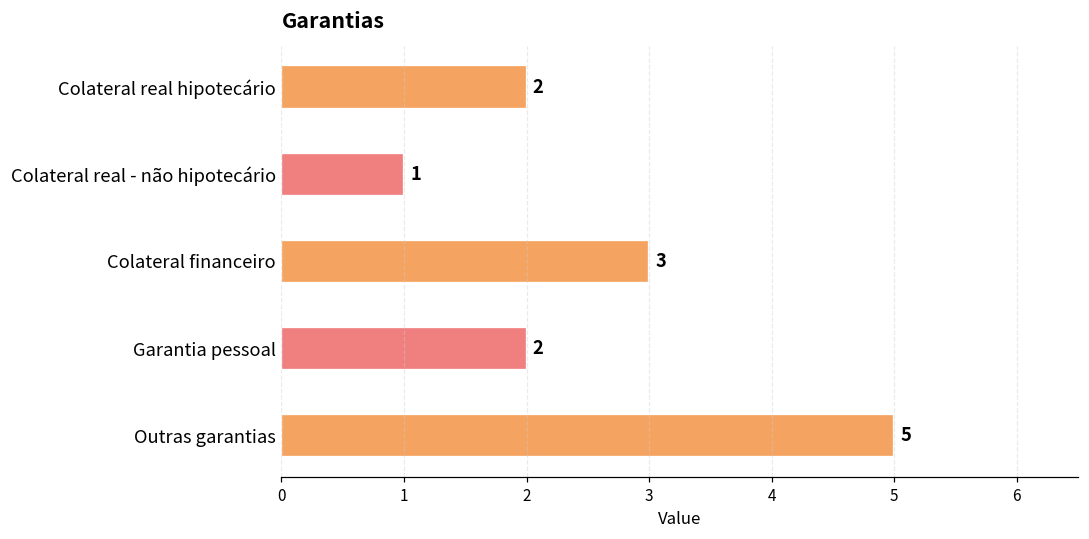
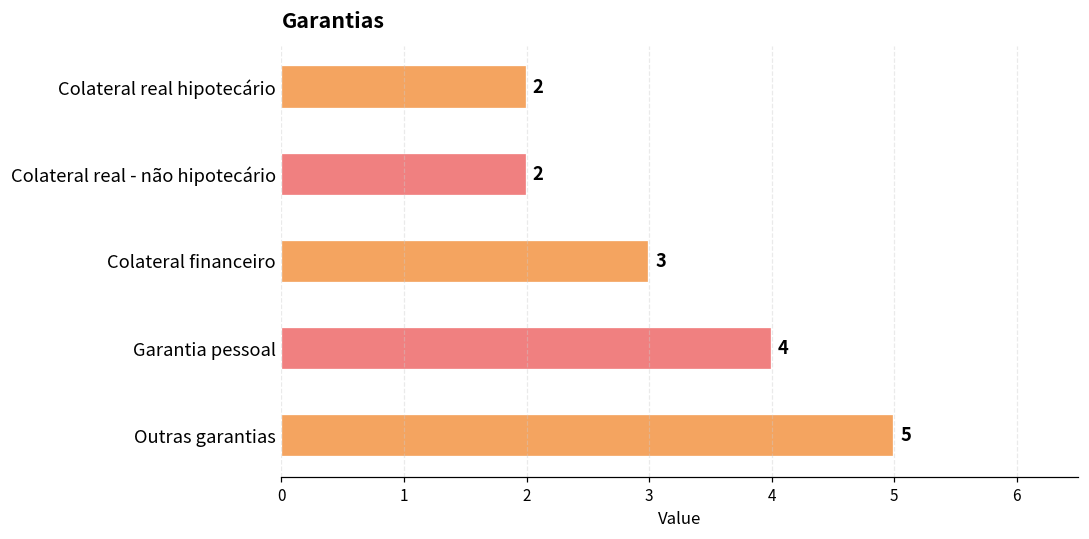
  {
    "Colateral real hipotecário": 2,
-   "Colateral real - não hipotecário": 1,
+   "Colateral real - não hipotecário": 2,
    "Colateral financeiro": 3,
-   "Garantia pessoal": 2,
+   "Garantia pessoal": 4,
    "Outras garantias": 5
  }
